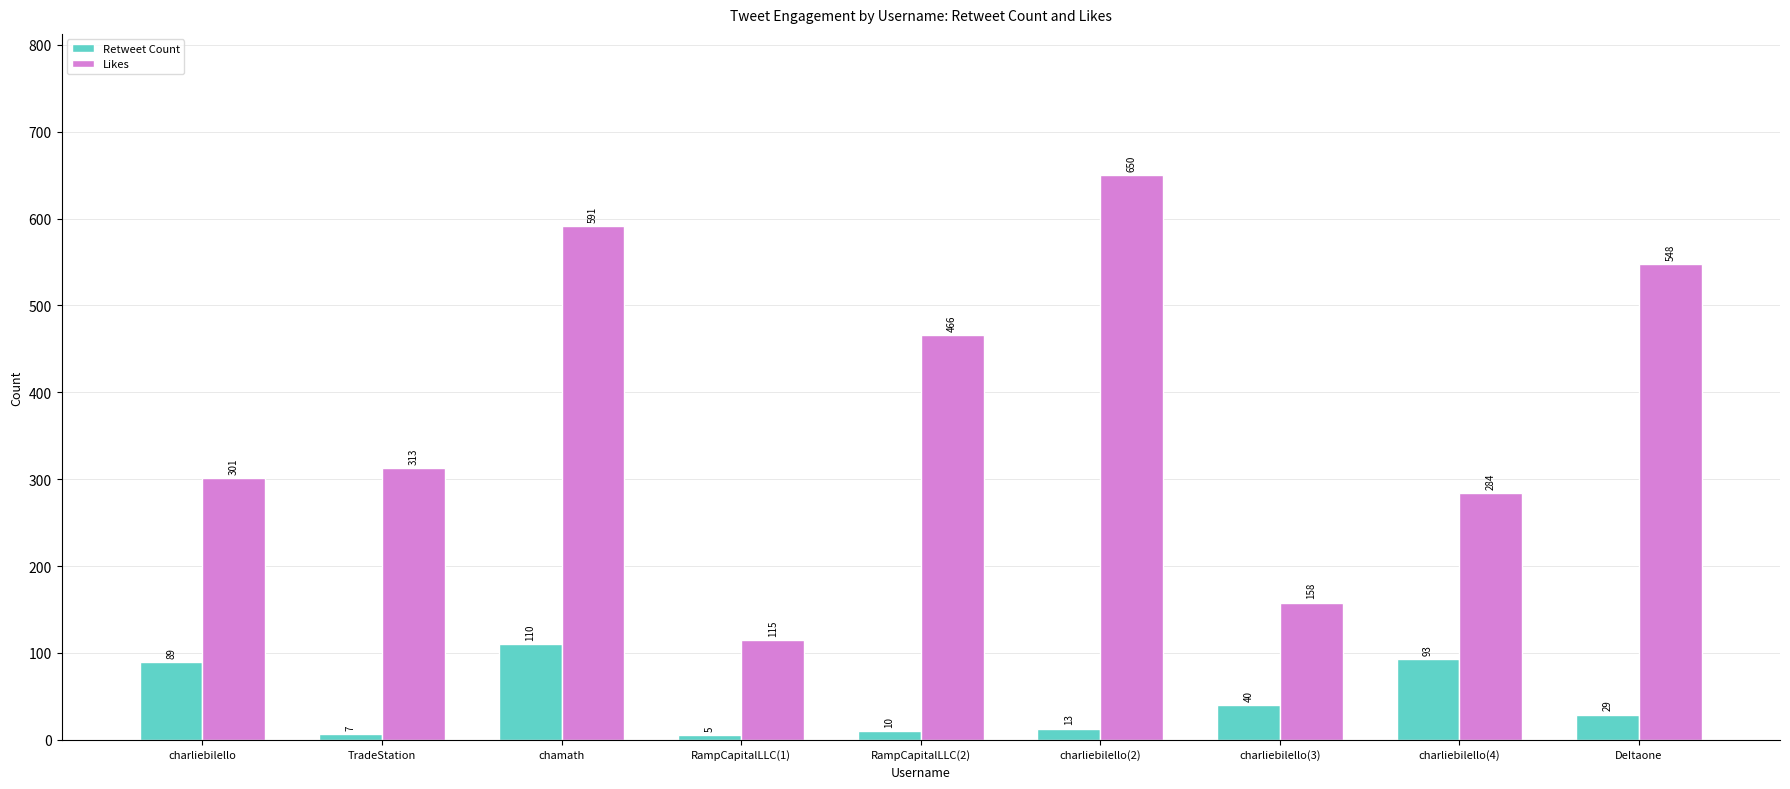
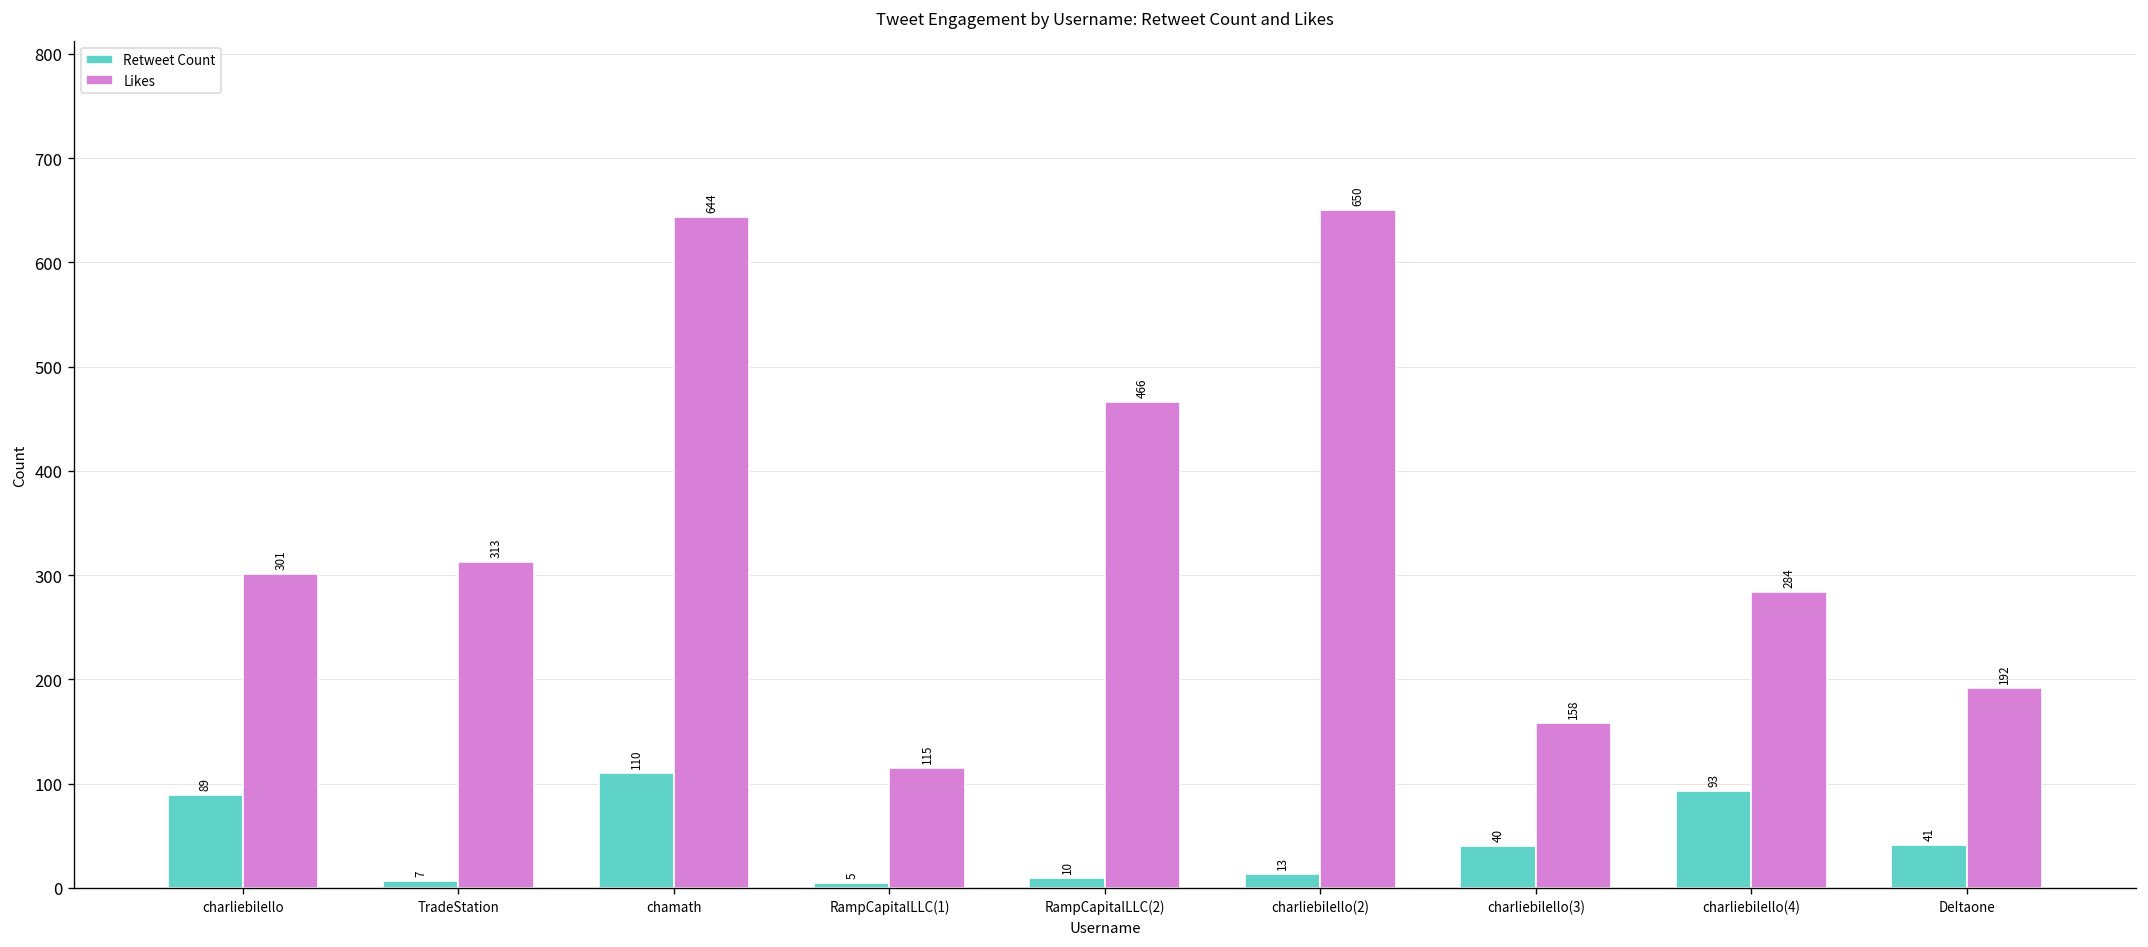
  {
    "Retweet Count": {
      "charliebilello": 89,
      "TradeStation": 7,
      "chamath": 110,
      "RampCapitalLLC(1)": 5,
      "RampCapitalLLC(2)": 10,
      "charliebilello(2)": 13,
      "charliebilello(3)": 40,
      "charliebilello(4)": 93,
-     "DeItaone": 29
+     "DeItaone": 41
    },
    "Likes": {
      "charliebilello": 301,
      "TradeStation": 313,
-     "chamath": 591,
+     "chamath": 644,
      "RampCapitalLLC(1)": 115,
      "RampCapitalLLC(2)": 466,
      "charliebilello(2)": 650,
      "charliebilello(3)": 158,
      "charliebilello(4)": 284,
-     "DeItaone": 548
+     "DeItaone": 192
    }
  }
